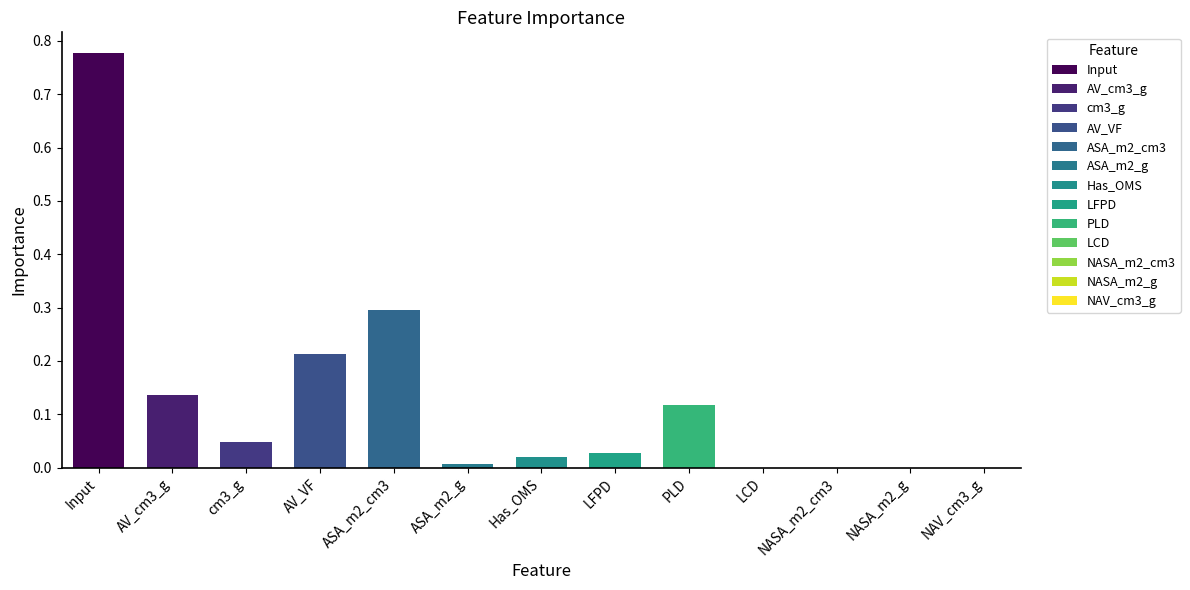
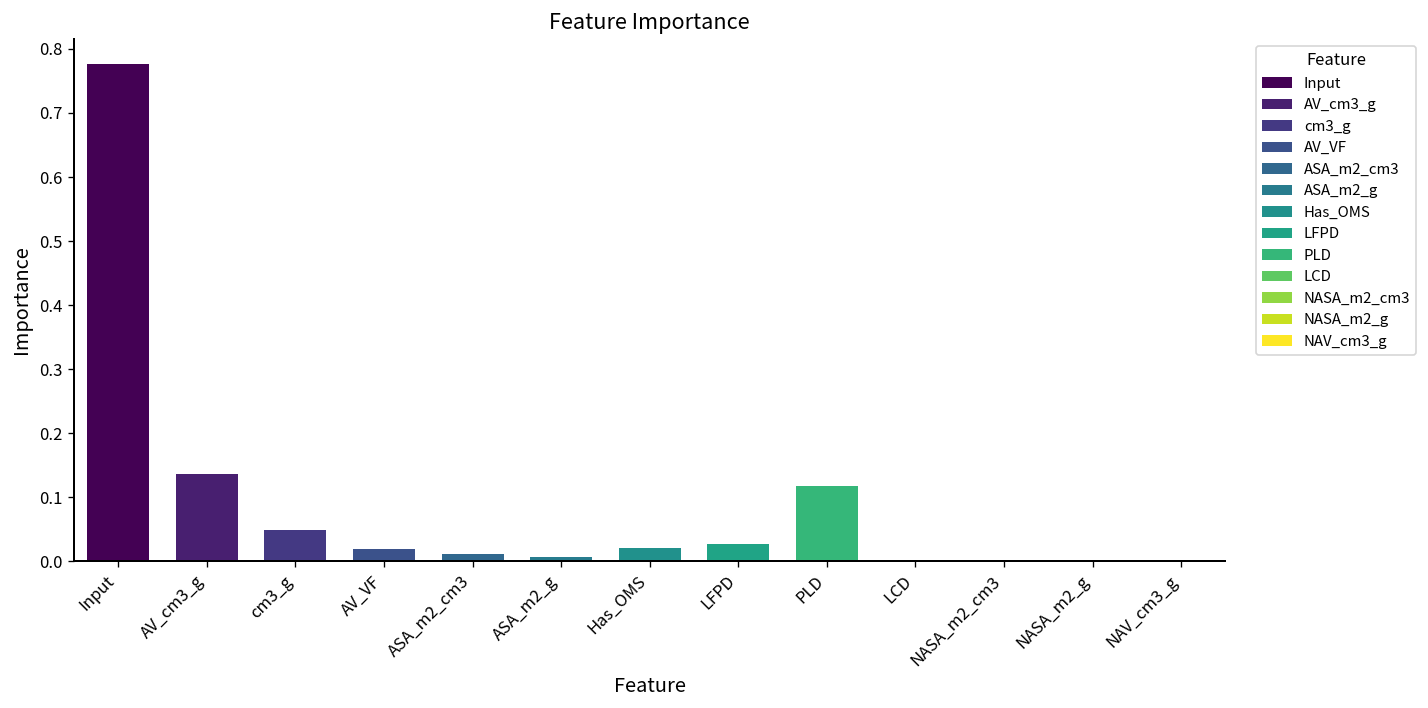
  {
    "Input": 0.78,
    "AV_cm3_g": 0.14,
    "cm3_g": 0.05,
-   "AV_VF": 0.21,
-   "ASA_m2_cm3": 0.30,
+   "AV_VF": 0.02,
+   "ASA_m2_cm3": 0.01,
    "ASA_m2_g": 0.01,
    "Has_OMS": 0.02,
    "LFPD": 0.03,
    "PLD": 0.12
  }
